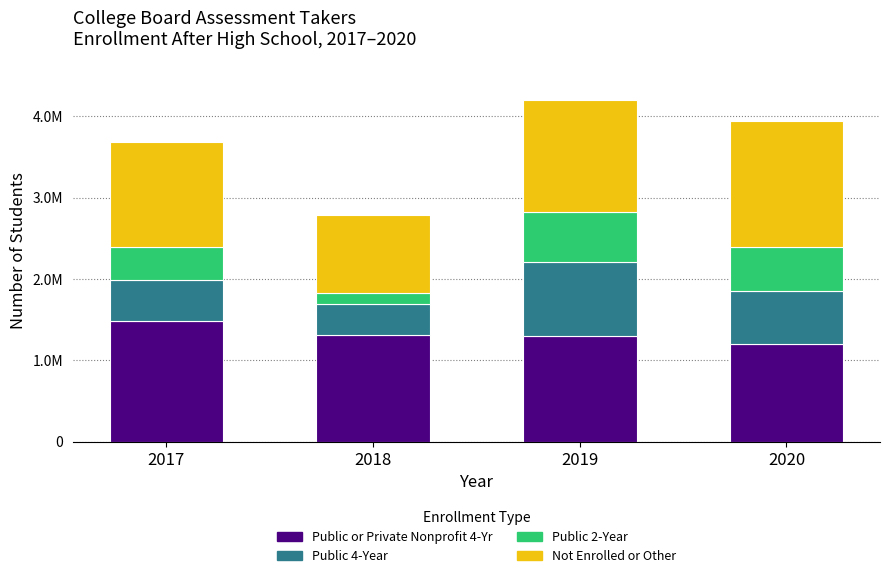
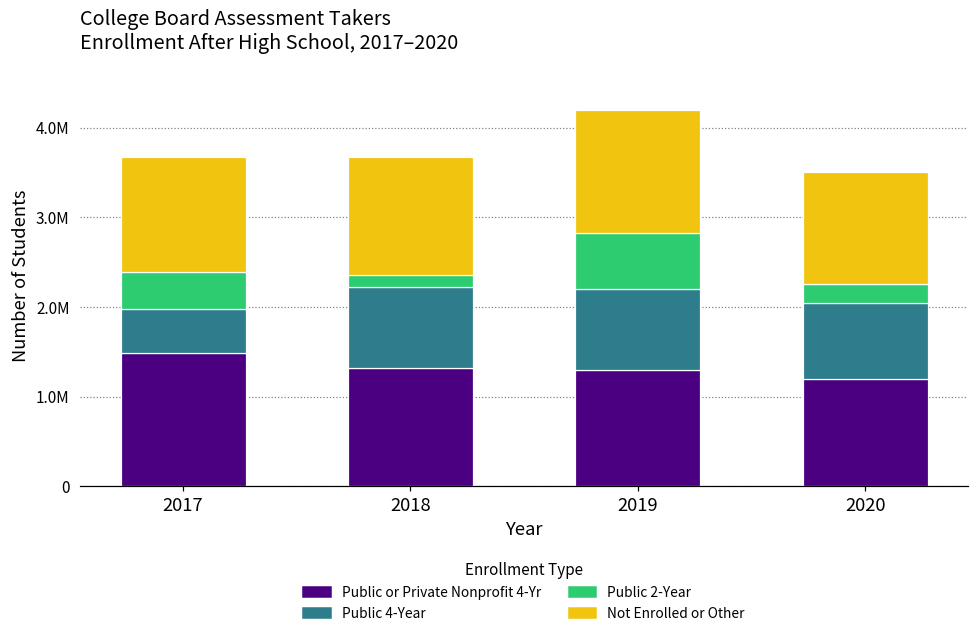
  {
    "Public or Private Nonprofit 4-Yr": {
      "2017": 1500000,
      "2018": 1300000,
      "2019": 1300000,
      "2020": 1200000
    },
    "Public 4-Year": {
      "2017": 500000,
-     "2018": 400000,
+     "2018": 900000,
      "2019": 900000,
-     "2020": 600000
+     "2020": 800000
    },
    "Public 2-Year": {
      "2017": 400000,
      "2018": 100000,
      "2019": 600000,
-     "2020": 500000
+     "2020": 200000
    },
    "Not Enrolled or Other": {
      "2017": 1300000,
-     "2018": 1000000,
+     "2018": 1300000,
      "2019": 1400000,
-     "2020": 1500000
+     "2020": 1200000
    }
  }
